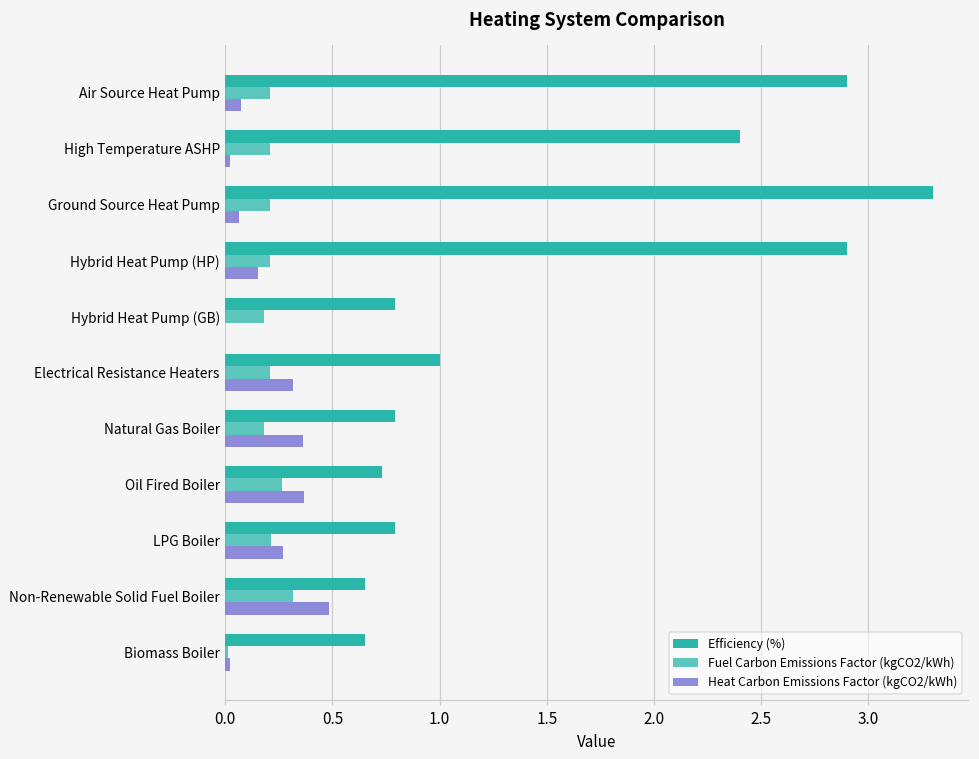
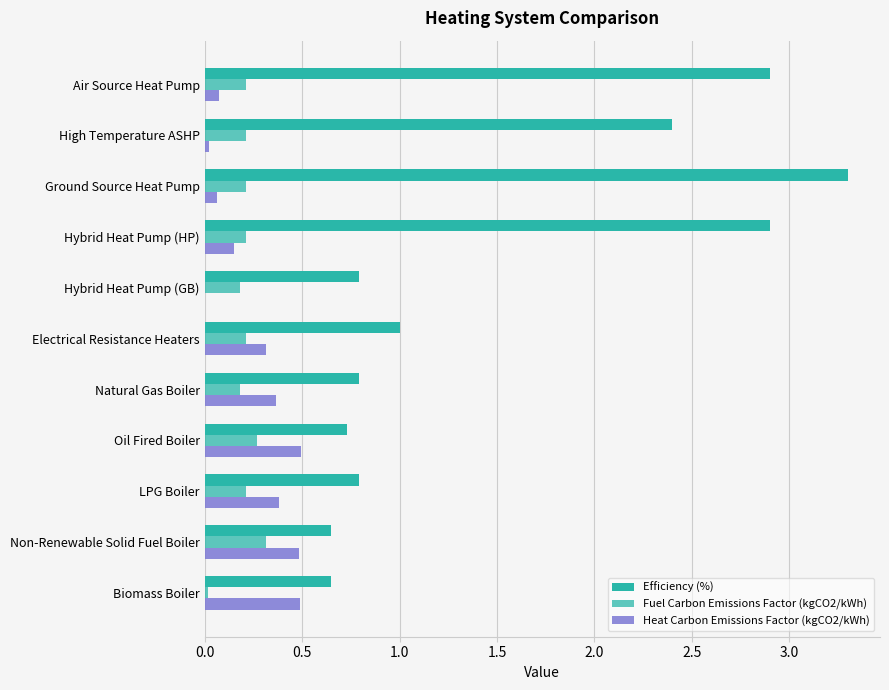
  {
    "Heat Carbon Emissions Factor (kgCO2/kWh)": {
      "Air Source Heat Pump": 0.07,
      "High Temperature ASHP": 0.02,
      "Ground Source Heat Pump": 0.06,
      "Hybrid Heat Pump (HP)": 0.15,
      "Hybrid Heat Pump (GB)": 0.00,
      "Electrical Resistance Heaters": 0.32,
      "Natural Gas Boiler": 0.36,
-     "Oil Fired Boiler": 0.37,
-     "LPG Boiler": 0.27,
+     "Oil Fired Boiler": 0.50,
+     "LPG Boiler": 0.38,
      "Non-Renewable Solid Fuel Boiler": 0.48,
-     "Biomass Boiler": 0.02
+     "Biomass Boiler": 0.49
    }
  }
